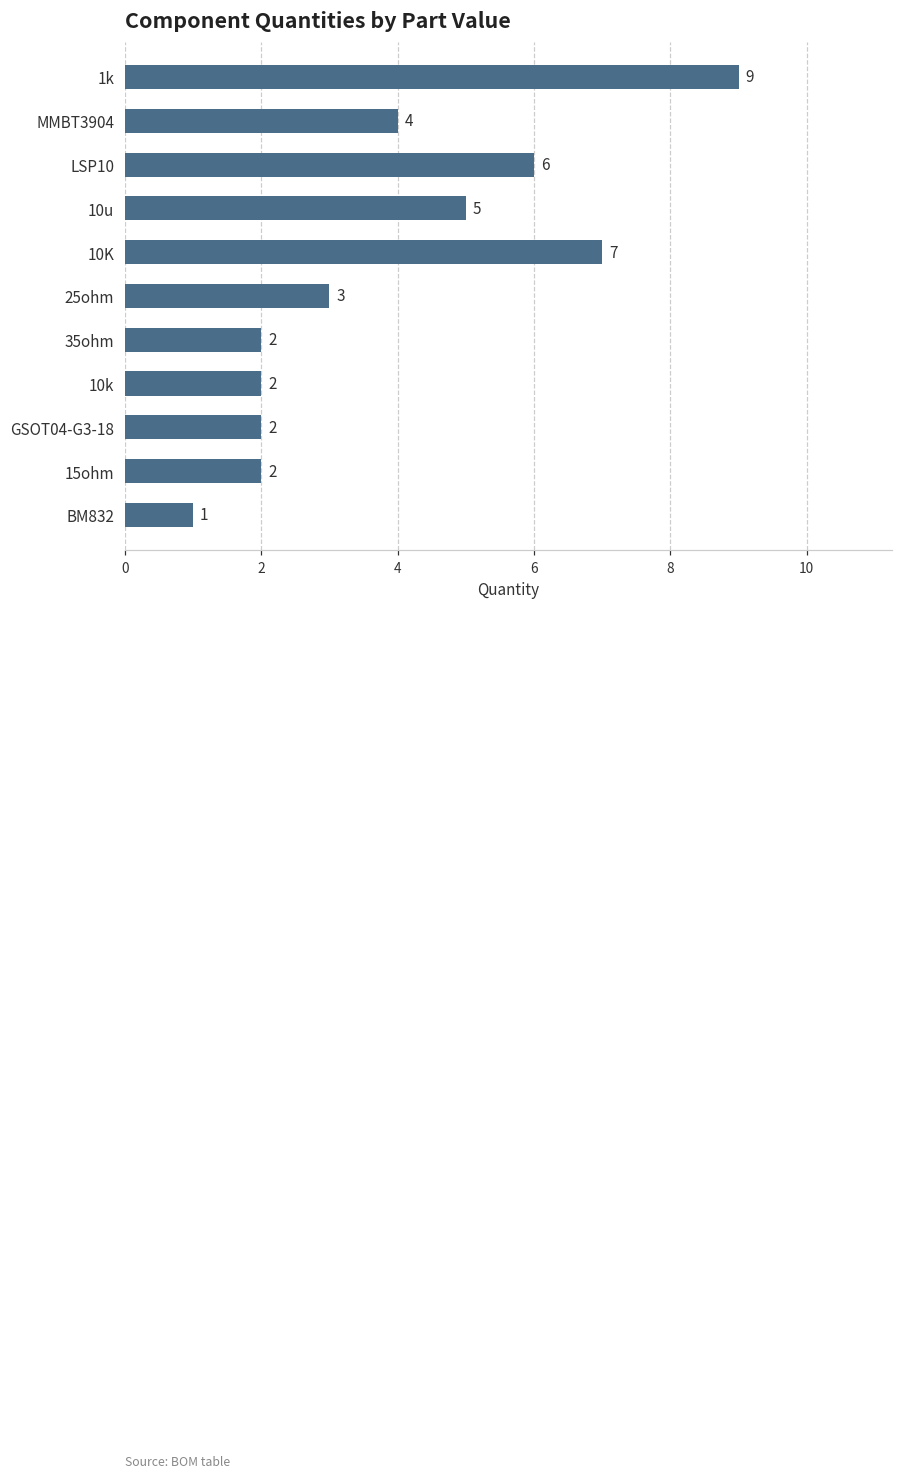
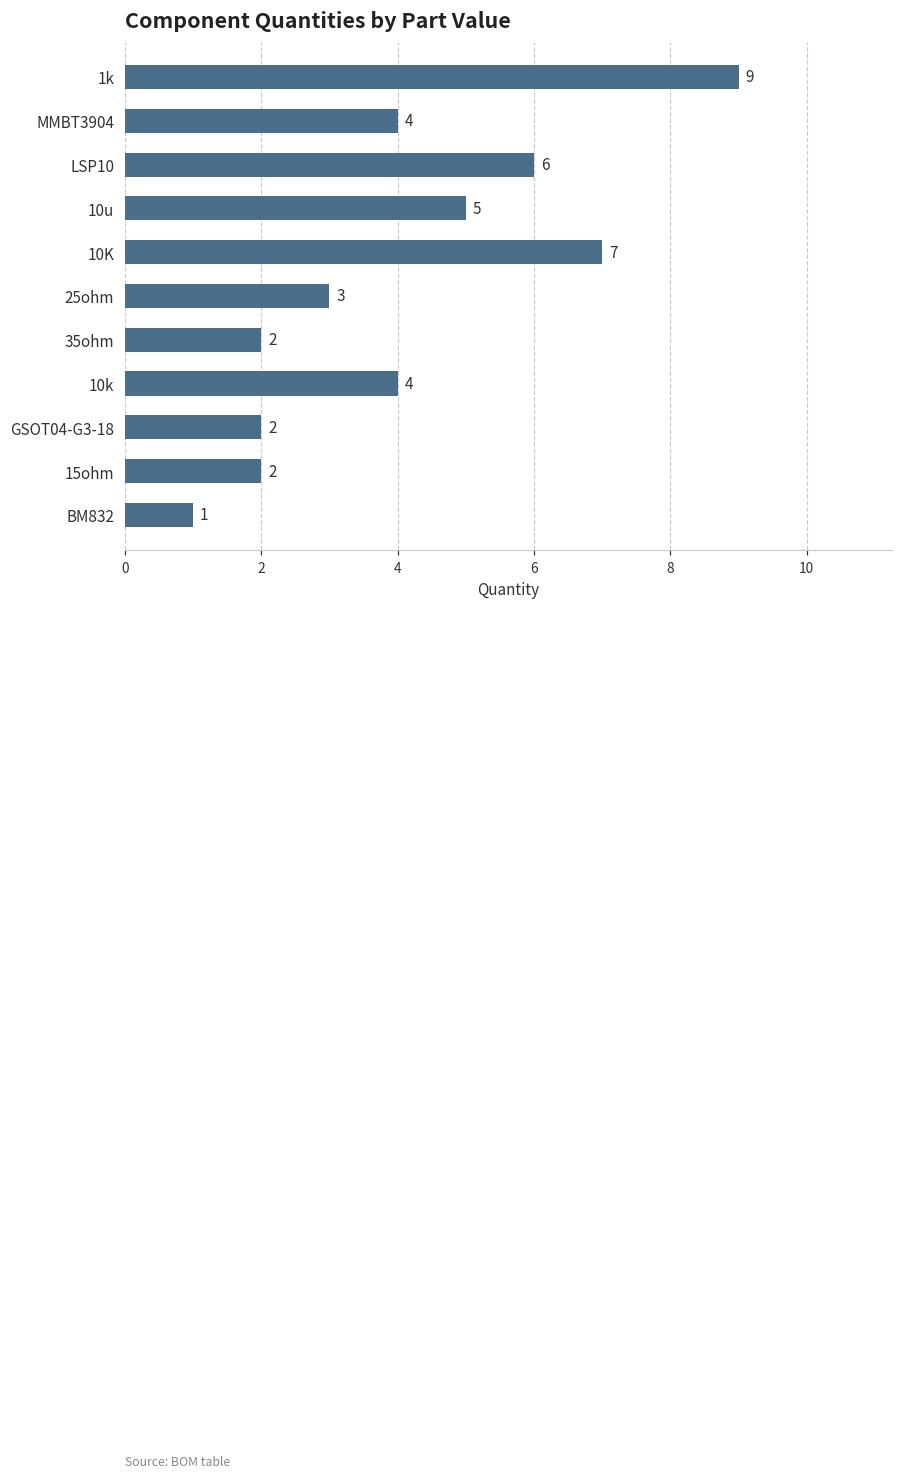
  {
    "1k": 9,
    "MMBT3904": 4,
    "LSP10": 6,
    "10u": 5,
    "10K": 7,
    "25ohm": 3,
    "35ohm": 2,
-   "10k": 2,
+   "10k": 4,
    "GSOT04-G3-18": 2,
    "15ohm": 2,
    "BM832": 1
  }
